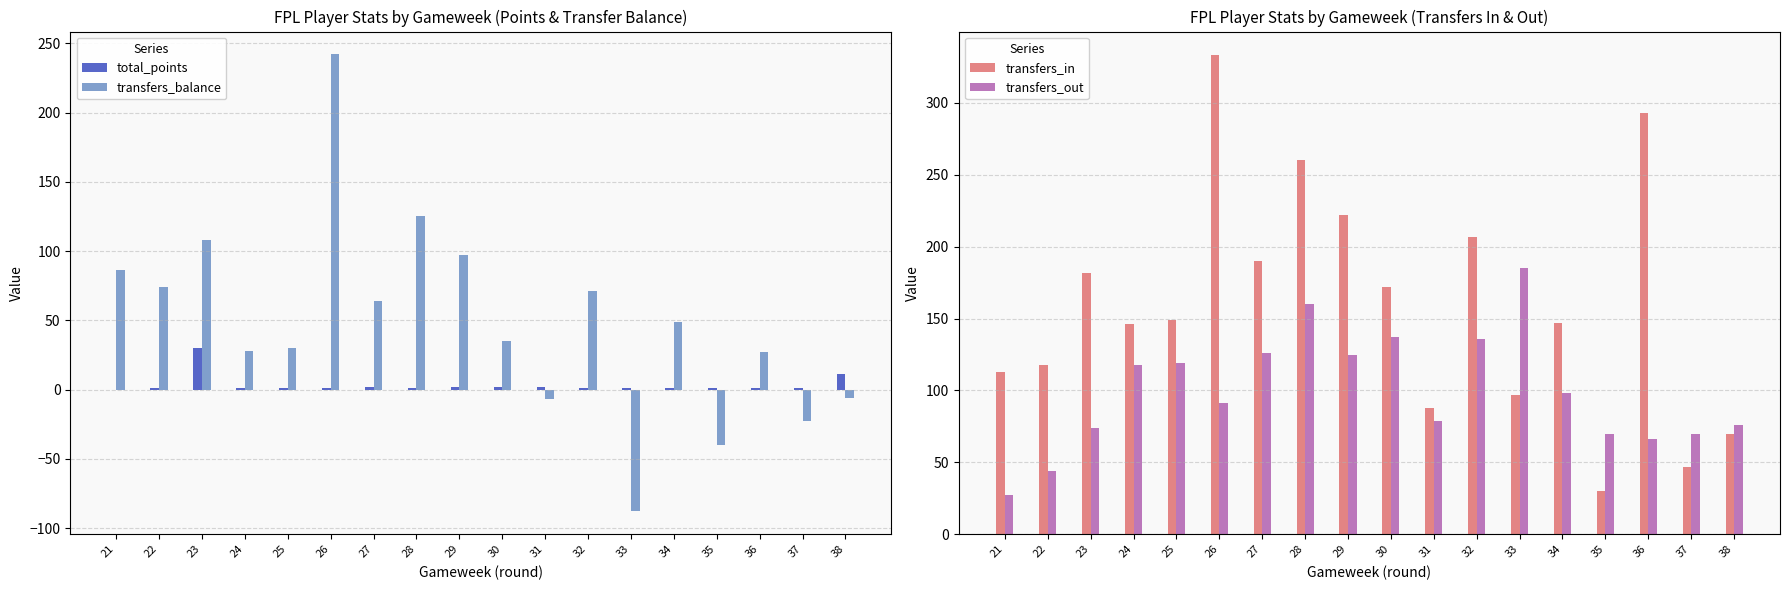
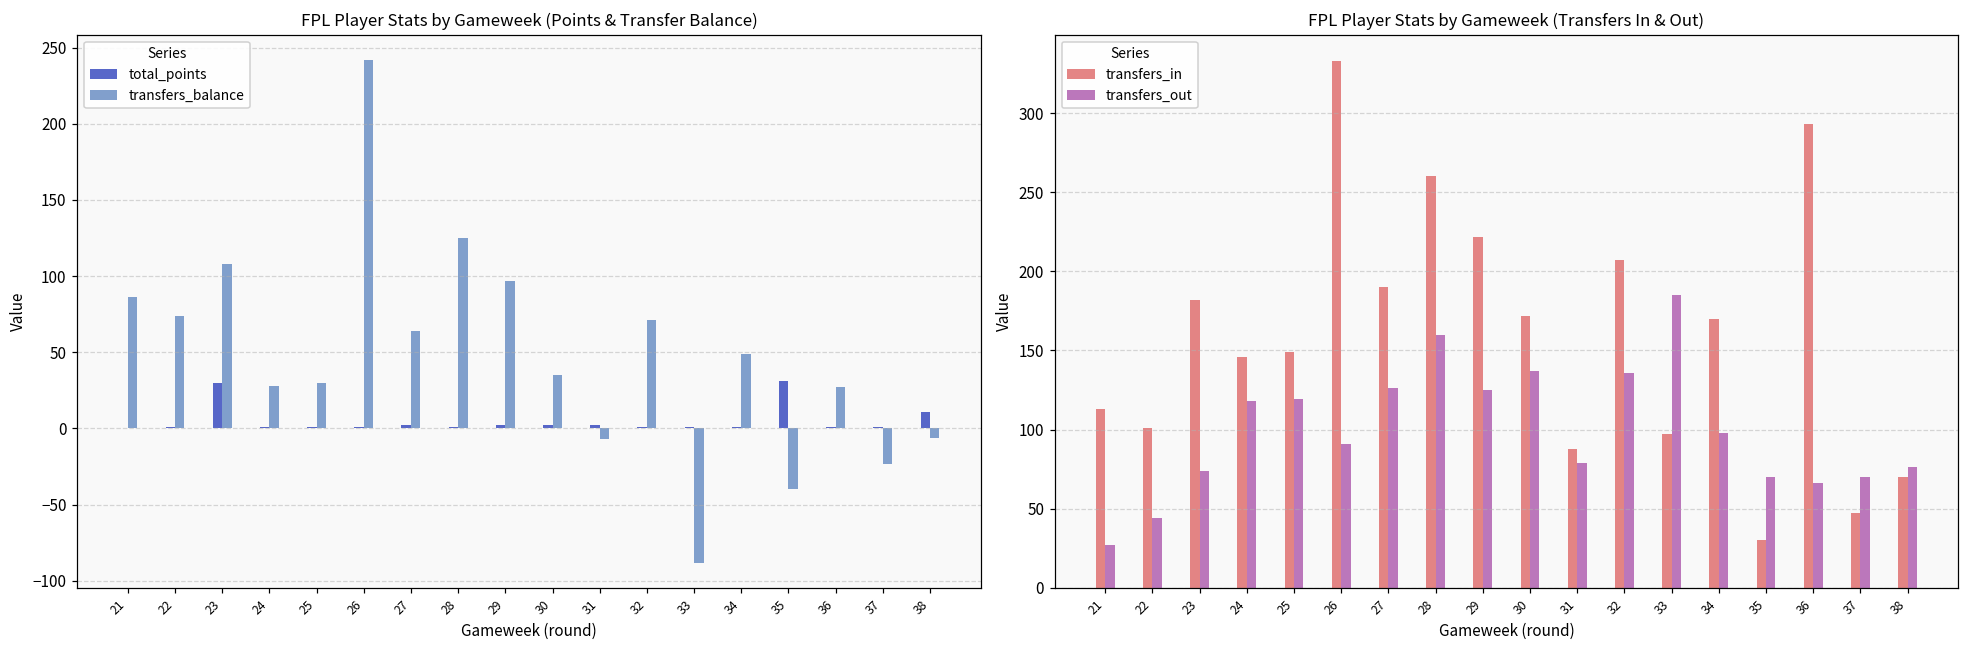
  {
    "FPL Player Stats by Gameweek (Points & Transfer Balance)": {
      "total_points": {
        "21": 0,
        "23": 30,
        "27": 2,
        "29": 2,
        "30": 2,
        "31": 2,
-       "35": 1,
+       "35": 31,
        "38": 11
      },
      "transfers_balance": {
        "21": 86,
        "22": 74,
        "23": 108,
        "24": 28,
        "25": 30,
        "26": 242,
        "27": 64,
        "28": 125,
        "29": 97,
        "30": 35,
        "31": -7,
        "32": 71,
        "33": -88,
        "34": 49,
        "35": -40,
        "36": 27,
        "37": -23,
        "38": -6
      }
    },
    "FPL Player Stats by Gameweek (Transfers In & Out)": {
      "transfers_in": {
        "21": 113,
-       "22": 118,
+       "22": 101,
        "23": 182,
        "24": 146,
        "25": 149,
        "26": 333,
        "27": 190,
        "28": 260,
        "29": 222,
        "30": 172,
        "31": 88,
        "32": 207,
        "33": 97,
-       "34": 147,
+       "34": 170,
        "35": 30,
        "36": 293,
        "37": 47,
        "38": 70
      },
      "transfers_out": {
        "21": 27,
        "22": 44,
        "23": 74,
        "24": 118,
        "25": 119,
        "26": 91,
        "27": 126,
        "28": 160,
        "29": 125,
        "30": 137,
        "31": 79,
        "32": 136,
        "33": 185,
        "34": 98,
        "35": 70,
        "36": 66,
        "37": 70,
        "38": 76
      }
    }
  }
